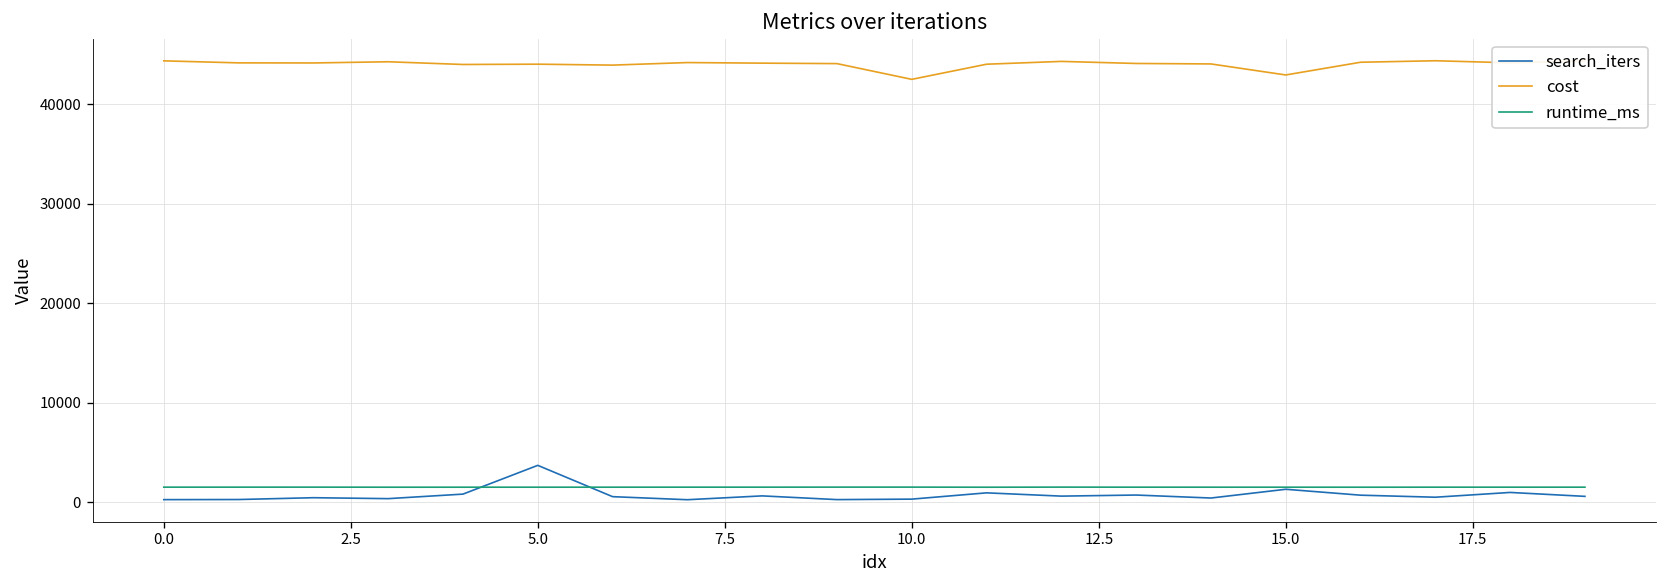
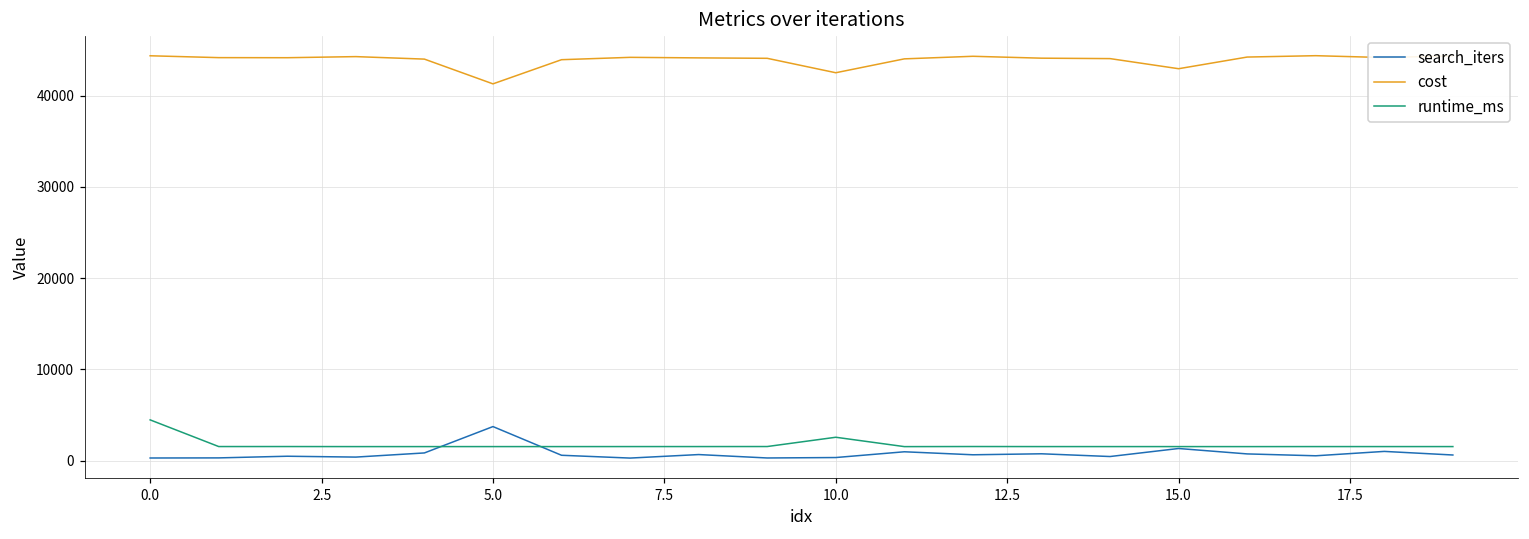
  {
    "search_iters": {
      "0.0": 0,
      "5.0": 4000,
      "10.0": 0
    },
    "cost": {
      "0.0": 44000,
-     "5.0": 44000,
+     "5.0": 41000,
      "10.0": 43000,
      "15.0": 43000
    },
    "runtime_ms": {
-     "0.0": 2000,
+     "0.0": 4000,
      "5.0": 2000,
-     "10.0": 2000
+     "10.0": 3000
    }
  }
